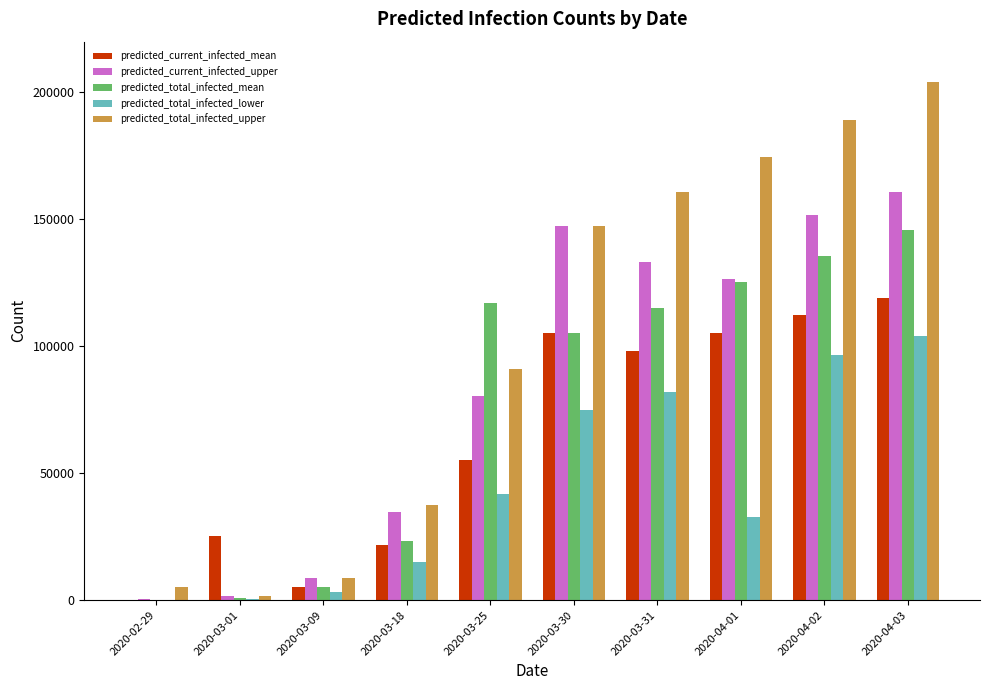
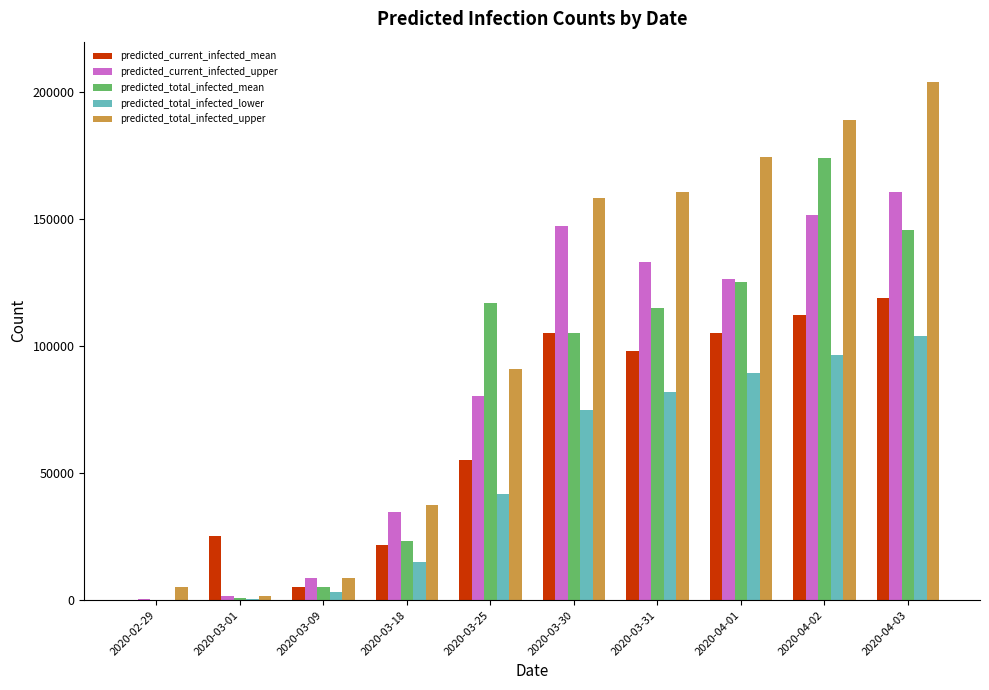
  {
    "predicted_current_infected_mean": {
      "2020-03-01": 25000,
      "2020-03-09": 5000,
      "2020-03-18": 22000,
      "2020-03-25": 55000,
      "2020-03-30": 105000,
      "2020-03-31": 98000,
      "2020-04-01": 105000,
      "2020-04-02": 112000,
      "2020-04-03": 119000
    },
    "predicted_current_infected_upper": {
      "2020-03-01": 2000,
      "2020-03-09": 9000,
      "2020-03-18": 35000,
      "2020-03-25": 80000,
      "2020-03-30": 147000,
      "2020-03-31": 133000,
      "2020-04-01": 126000,
      "2020-04-02": 152000,
      "2020-04-03": 161000
    },
    "predicted_total_infected_mean": {
      "2020-03-09": 5000,
      "2020-03-18": 23000,
      "2020-03-25": 117000,
      "2020-03-30": 105000,
      "2020-03-31": 115000,
      "2020-04-01": 125000,
-     "2020-04-02": 135000,
+     "2020-04-02": 174000,
      "2020-04-03": 146000
    },
    "predicted_total_infected_lower": {
      "2020-03-09": 3000,
      "2020-03-18": 15000,
      "2020-03-25": 42000,
      "2020-03-30": 75000,
      "2020-03-31": 82000,
-     "2020-04-01": 33000,
+     "2020-04-01": 89000,
      "2020-04-02": 97000,
      "2020-04-03": 104000
    },
    "predicted_total_infected_upper": {
      "2020-02-29": 5000,
      "2020-03-01": 2000,
      "2020-03-09": 9000,
      "2020-03-18": 37000,
      "2020-03-25": 91000,
-     "2020-03-30": 147000,
+     "2020-03-30": 158000,
      "2020-03-31": 161000,
      "2020-04-01": 175000,
      "2020-04-02": 189000,
      "2020-04-03": 204000
    }
  }
